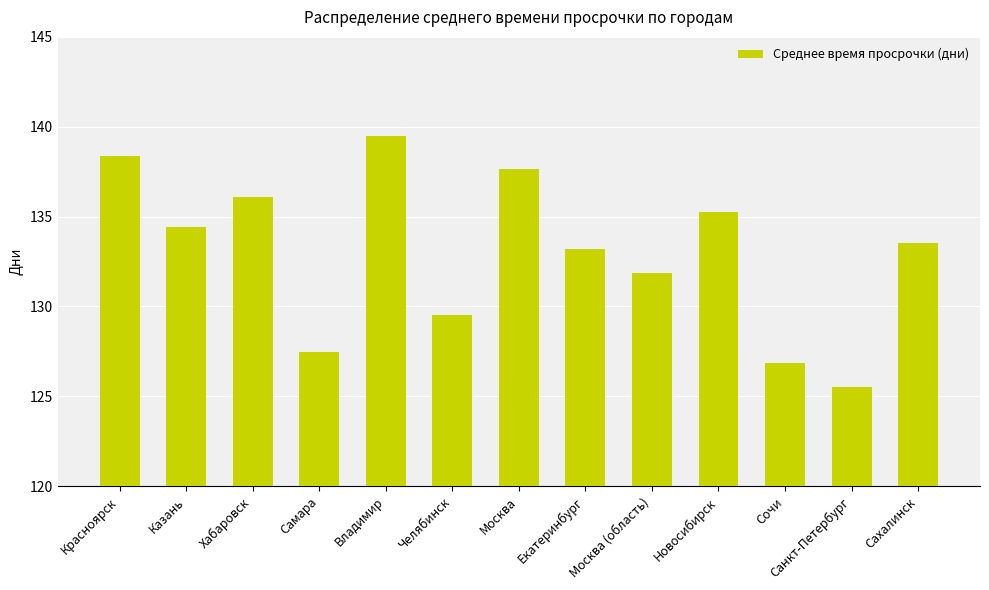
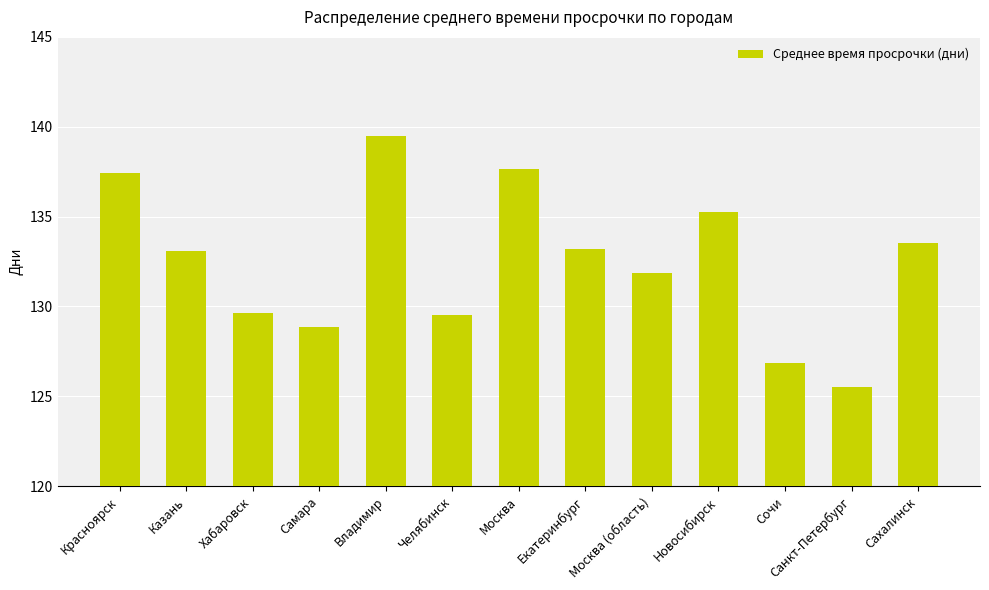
  {
-   "Красноярск": 138.4,
-   "Казань": 134.4,
-   "Хабаровск": 136.1,
-   "Самара": 127.5,
+   "Красноярск": 137.4,
+   "Казань": 133.1,
+   "Хабаровск": 129.7,
+   "Самара": 128.9,
    "Владимир": 139.5,
    "Челябинск": 129.5,
    "Москва": 137.7,
    "Екатеринбург": 133.2,
    "Москва (область)": 131.9,
    "Новосибирск": 135.3,
    "Сочи": 126.9,
    "Санкт-Петербург": 125.5,
    "Сахалинск": 133.5
  }
